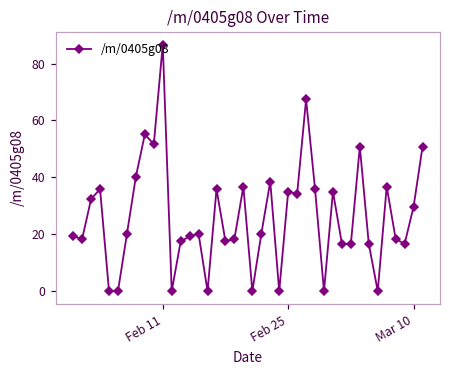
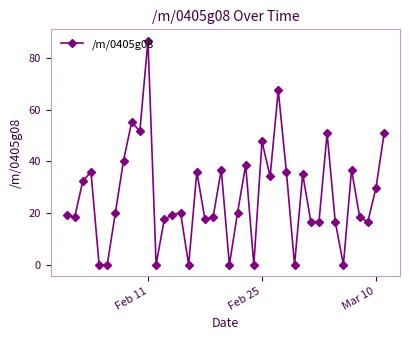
  {
    "Feb 11": 87,
-   "Feb 25": 35,
+   "Feb 25": 48,
    "Mar 10": 30
  }
